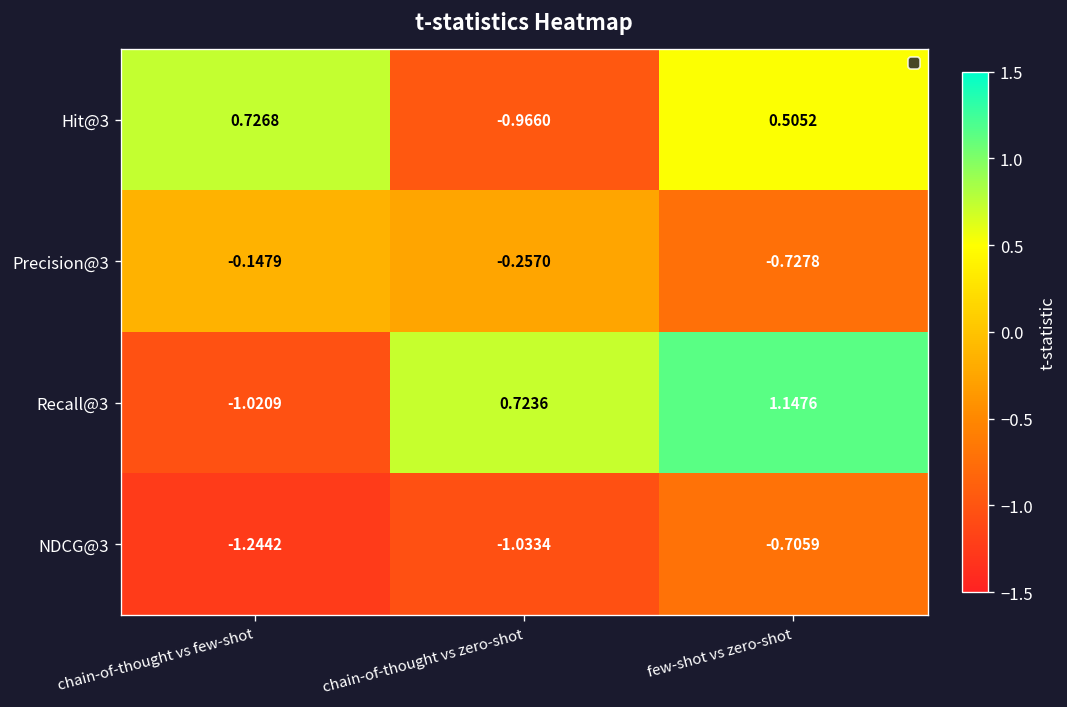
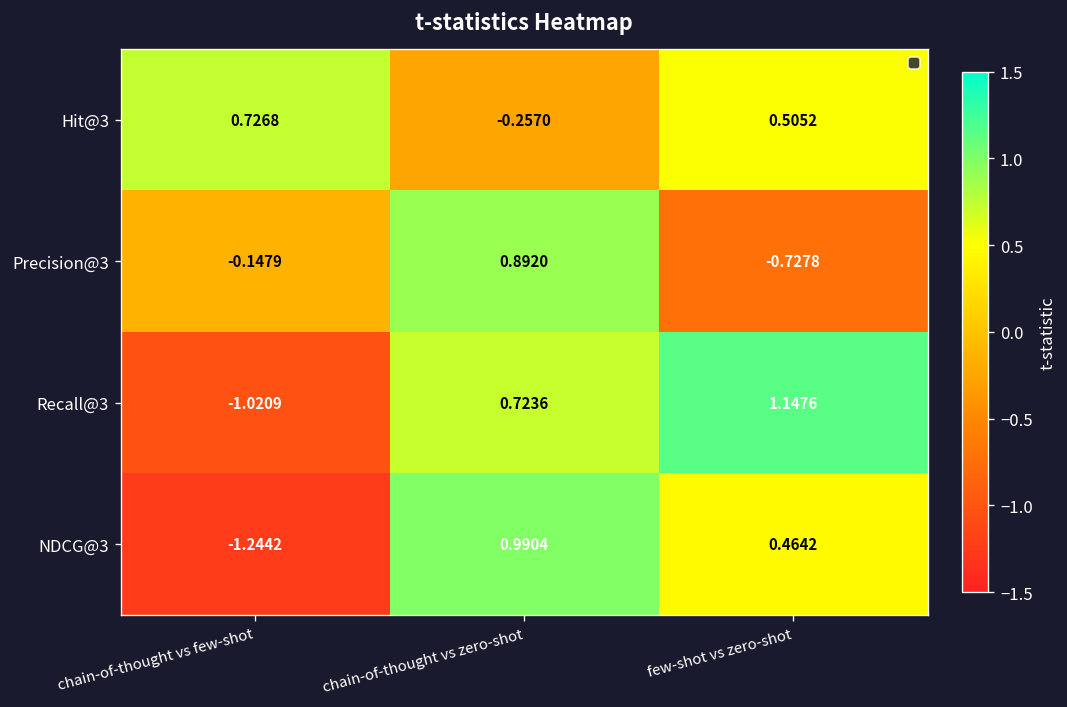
  {
    "Hit@3": {
      "chain-of-thought vs few-shot": 0.7268,
-     "chain-of-thought vs zero-shot": -0.9660,
+     "chain-of-thought vs zero-shot": -0.2570,
      "few-shot vs zero-shot": 0.5052
    },
    "Precision@3": {
      "chain-of-thought vs few-shot": -0.1479,
-     "chain-of-thought vs zero-shot": -0.2570,
+     "chain-of-thought vs zero-shot": 0.8920,
      "few-shot vs zero-shot": -0.7278
    },
    "Recall@3": {
      "chain-of-thought vs few-shot": -1.0209,
      "chain-of-thought vs zero-shot": 0.7236,
      "few-shot vs zero-shot": 1.1476
    },
    "NDCG@3": {
      "chain-of-thought vs few-shot": -1.2442,
-     "chain-of-thought vs zero-shot": -1.0334,
-     "few-shot vs zero-shot": -0.7059
+     "chain-of-thought vs zero-shot": 0.9904,
+     "few-shot vs zero-shot": 0.4642
    }
  }
